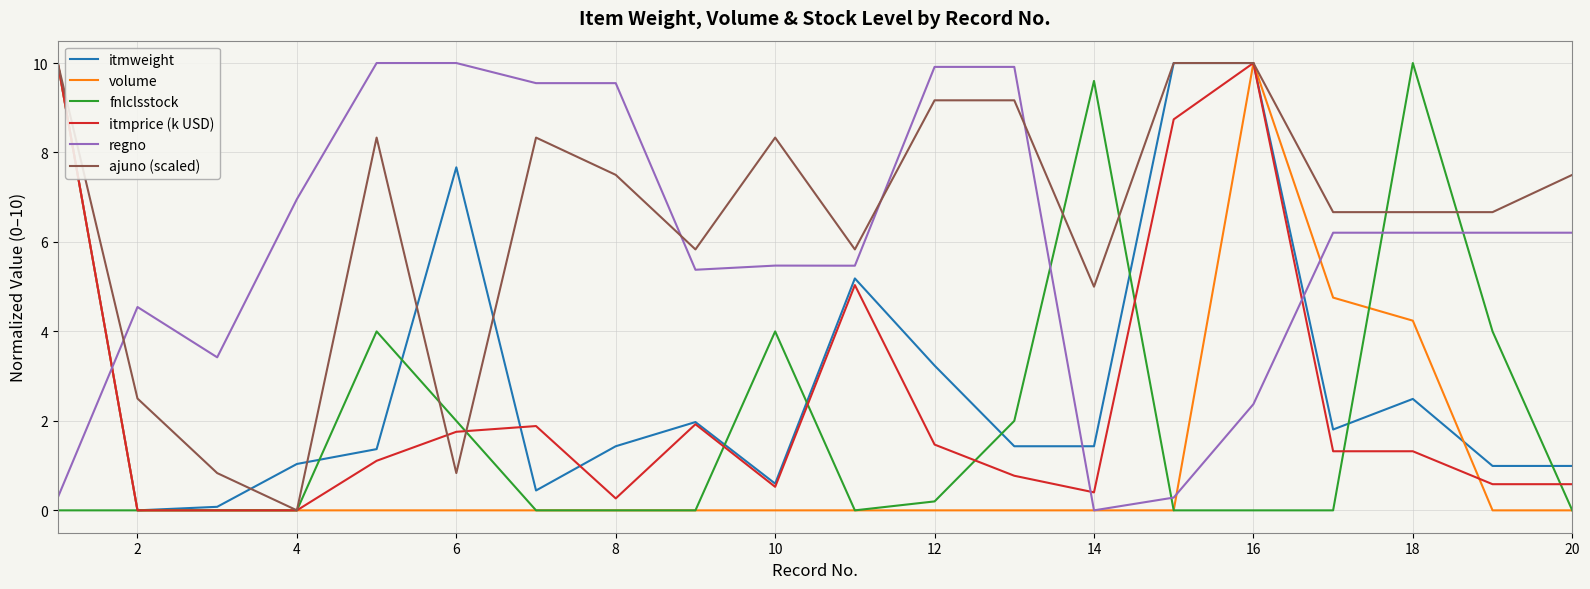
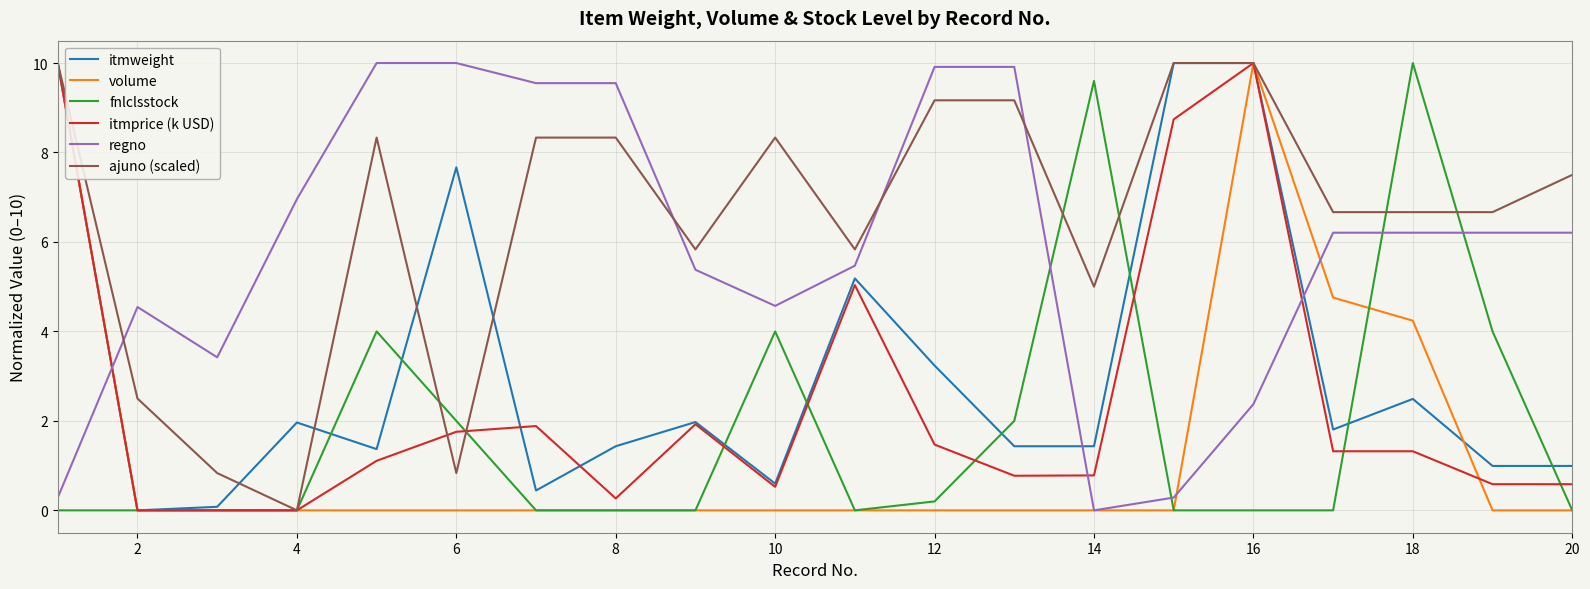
  {
    "itmweight": {
-     "4": 1.0,
+     "4": 2.0,
      "6": 7.7,
      "8": 1.4,
      "10": 0.6,
      "12": 3.2,
      "14": 1.4,
      "18": 2.5,
      "20": 1.0
    },
    "volume": {
      "6": 0.0,
      "10": 0.0,
      "12": 0.0,
      "18": 4.2
    },
    "fnlclsstock": {
      "6": 2.0,
      "10": 4.0,
      "12": 0.2,
      "14": 9.6,
      "16": 0.0,
      "18": 10.0
    },
    "itmprice (k USD)": {
      "6": 1.8,
      "8": 0.3,
      "10": 0.5,
      "12": 1.5,
-     "14": 0.4,
+     "14": 0.8,
      "18": 1.3,
      "20": 0.6
    },
    "regno": {
      "2": 4.5,
      "4": 7.0,
      "6": 10.0,
      "8": 9.6,
-     "10": 5.5,
+     "10": 4.6,
      "12": 9.9,
      "16": 2.4,
      "18": 6.2,
      "20": 6.2
    },
    "ajuno (scaled)": {
      "2": 2.5,
      "6": 0.8,
-     "8": 7.5,
+     "8": 8.3,
      "10": 8.3,
      "12": 9.2,
      "14": 5.0,
      "18": 6.7,
      "20": 7.5
    }
  }
